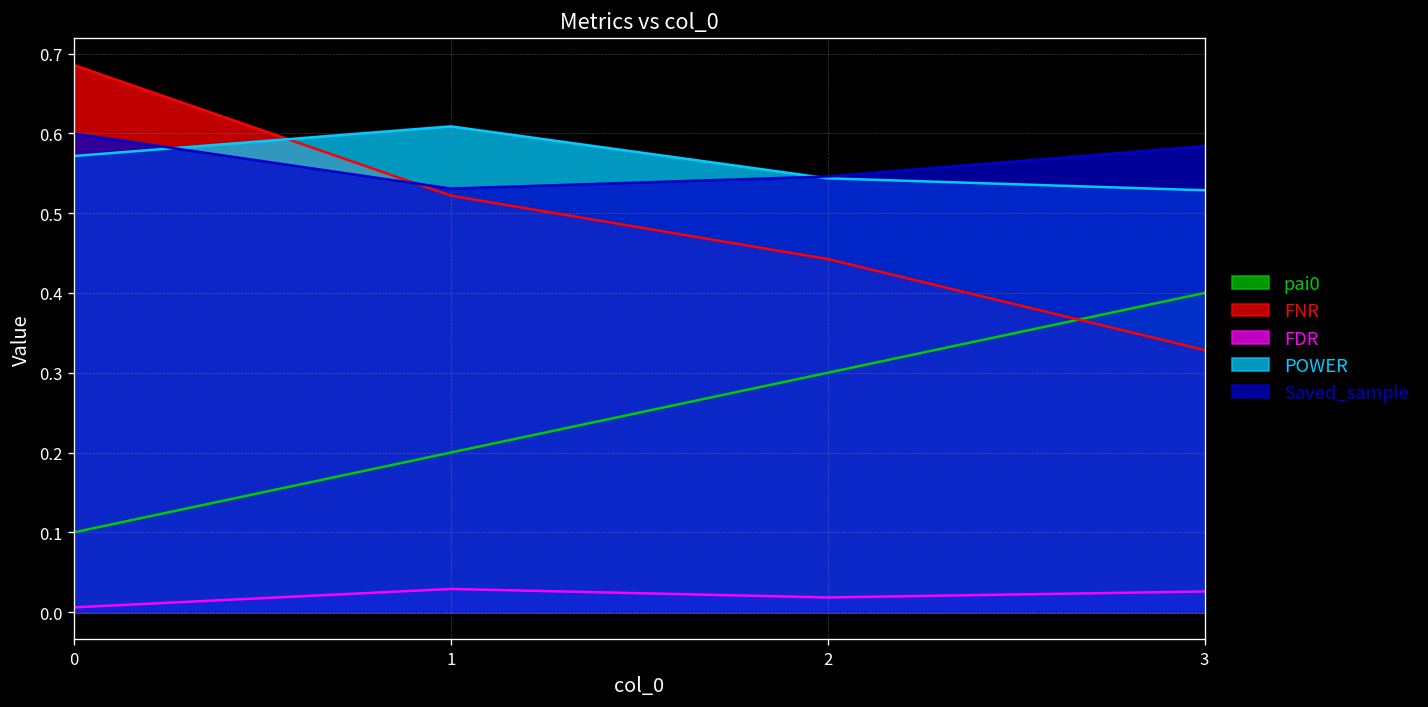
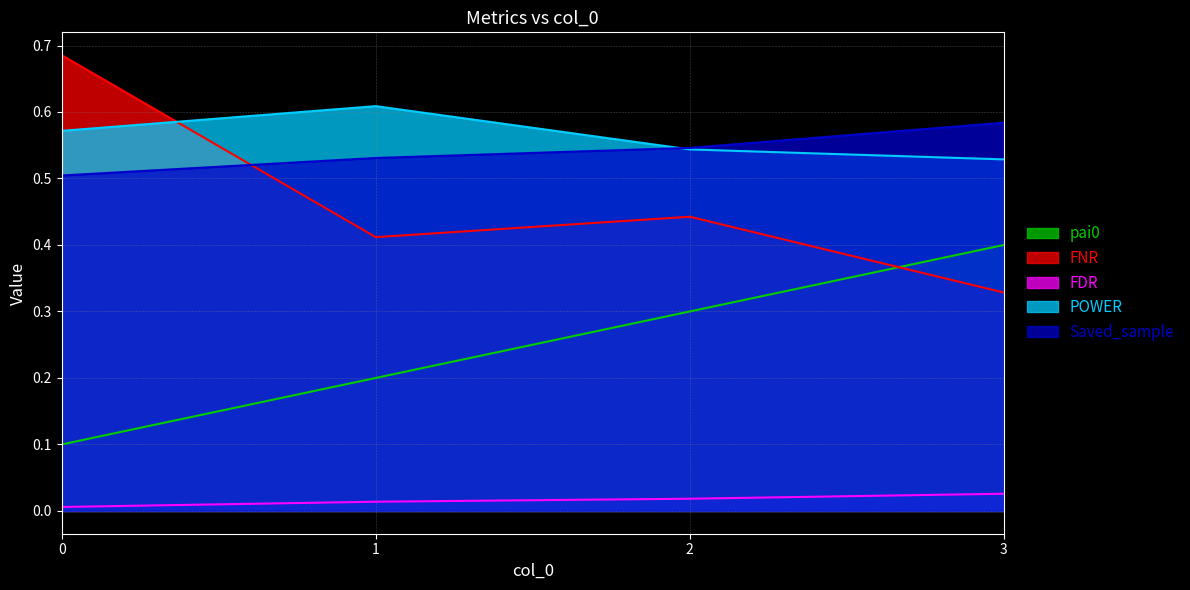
  {
    "pai0": {
      "0": 0.10,
      "1": 0.20,
      "2": 0.30,
      "3": 0.40
    },
    "FNR": {
      "0": 0.69,
-     "1": 0.52,
+     "1": 0.41,
      "2": 0.44,
      "3": 0.33
    },
    "FDR": {
      "0": 0.01,
-     "1": 0.03,
+     "1": 0.01,
      "2": 0.02,
      "3": 0.03
    },
    "POWER": {
      "0": 0.57,
      "1": 0.61,
      "3": 0.53
    },
    "Saved_sample": {
-     "0": 0.60,
+     "0": 0.50,
      "1": 0.53,
      "3": 0.58
    }
  }
